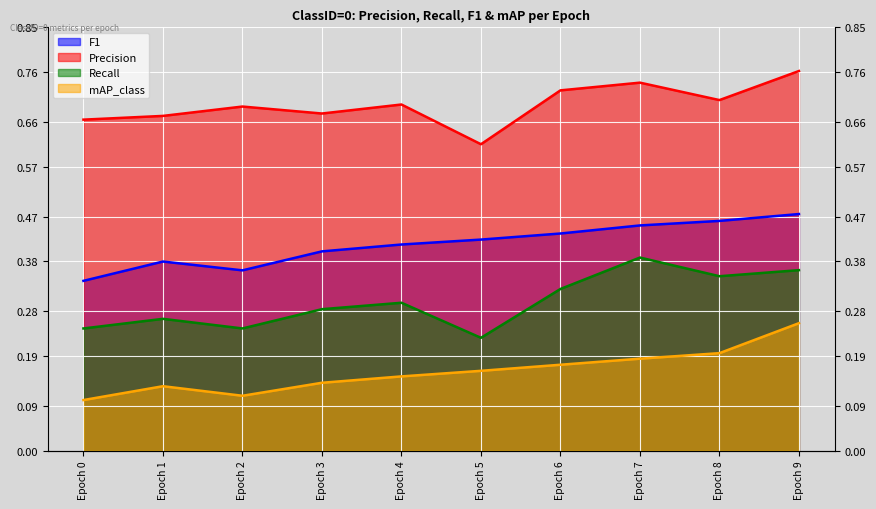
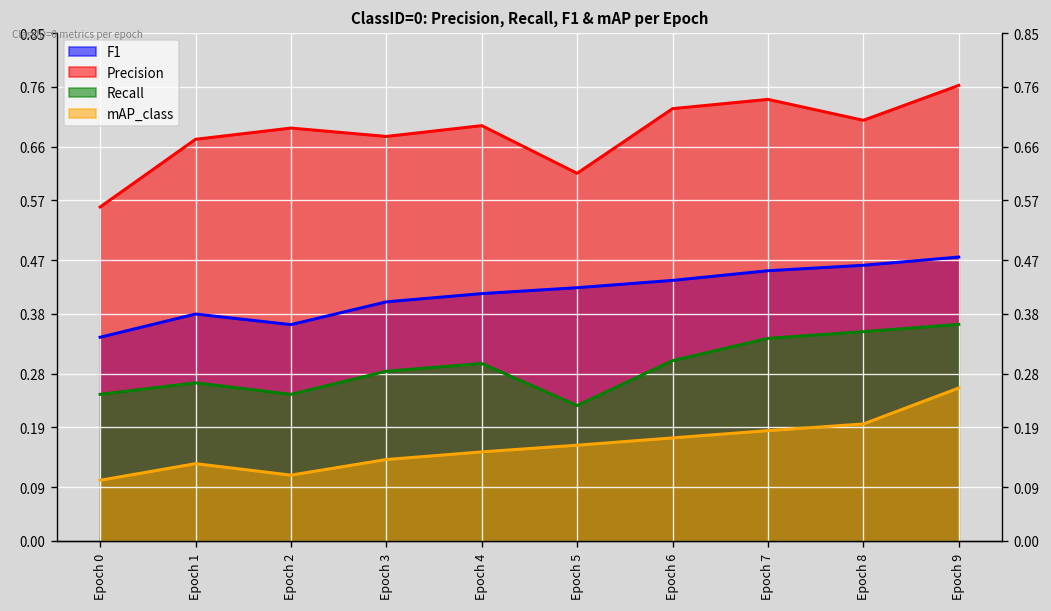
  {
    "F1": {
      "Epoch 0": 0.34,
      "Epoch 1": 0.38,
      "Epoch 2": 0.36,
      "Epoch 3": 0.40,
      "Epoch 4": 0.41,
      "Epoch 5": 0.42,
      "Epoch 6": 0.44,
      "Epoch 7": 0.45,
      "Epoch 8": 0.46,
      "Epoch 9": 0.48
    },
    "Precision": {
-     "Epoch 0": 0.66,
+     "Epoch 0": 0.56,
      "Epoch 1": 0.67,
      "Epoch 2": 0.69,
      "Epoch 3": 0.68,
      "Epoch 4": 0.70,
      "Epoch 5": 0.62,
      "Epoch 6": 0.72,
      "Epoch 7": 0.74,
      "Epoch 8": 0.70,
      "Epoch 9": 0.76
    },
    "Recall": {
      "Epoch 0": 0.25,
      "Epoch 1": 0.26,
      "Epoch 2": 0.25,
      "Epoch 3": 0.28,
      "Epoch 4": 0.30,
      "Epoch 5": 0.23,
-     "Epoch 6": 0.32,
-     "Epoch 7": 0.39,
+     "Epoch 6": 0.30,
+     "Epoch 7": 0.34,
      "Epoch 8": 0.35,
      "Epoch 9": 0.36
    },
    "mAP_class": {
      "Epoch 0": 0.10,
      "Epoch 1": 0.13,
      "Epoch 2": 0.11,
      "Epoch 3": 0.14,
      "Epoch 4": 0.15,
      "Epoch 5": 0.16,
      "Epoch 6": 0.17,
      "Epoch 7": 0.18,
      "Epoch 8": 0.20,
      "Epoch 9": 0.26
    }
  }
